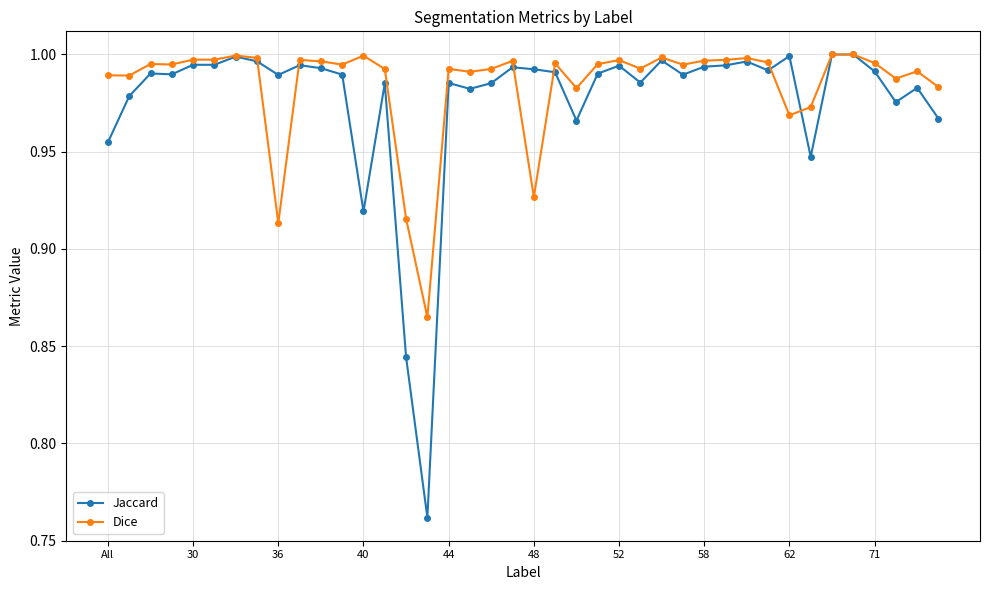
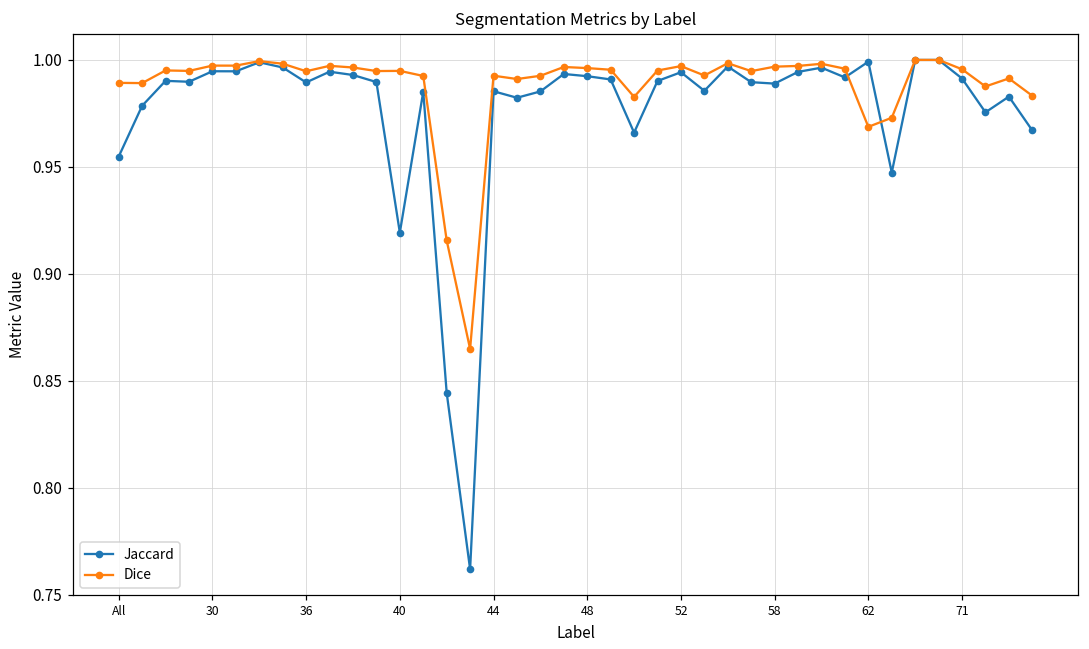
  {
    "Jaccard": {
      "All": 0.955,
      "30": 0.995,
      "36": 0.989,
      "40": 0.919,
      "44": 0.985,
      "48": 0.992,
      "52": 0.994,
-     "58": 0.994,
+     "58": 0.989,
      "62": 0.999,
      "71": 0.991
    },
    "Dice": {
      "All": 0.989,
      "30": 0.997,
-     "36": 0.913,
-     "40": 0.999,
+     "36": 0.995,
+     "40": 0.995,
      "44": 0.993,
-     "48": 0.927,
+     "48": 0.996,
      "52": 0.997,
      "58": 0.997,
      "62": 0.969,
      "71": 0.996
    }
  }
